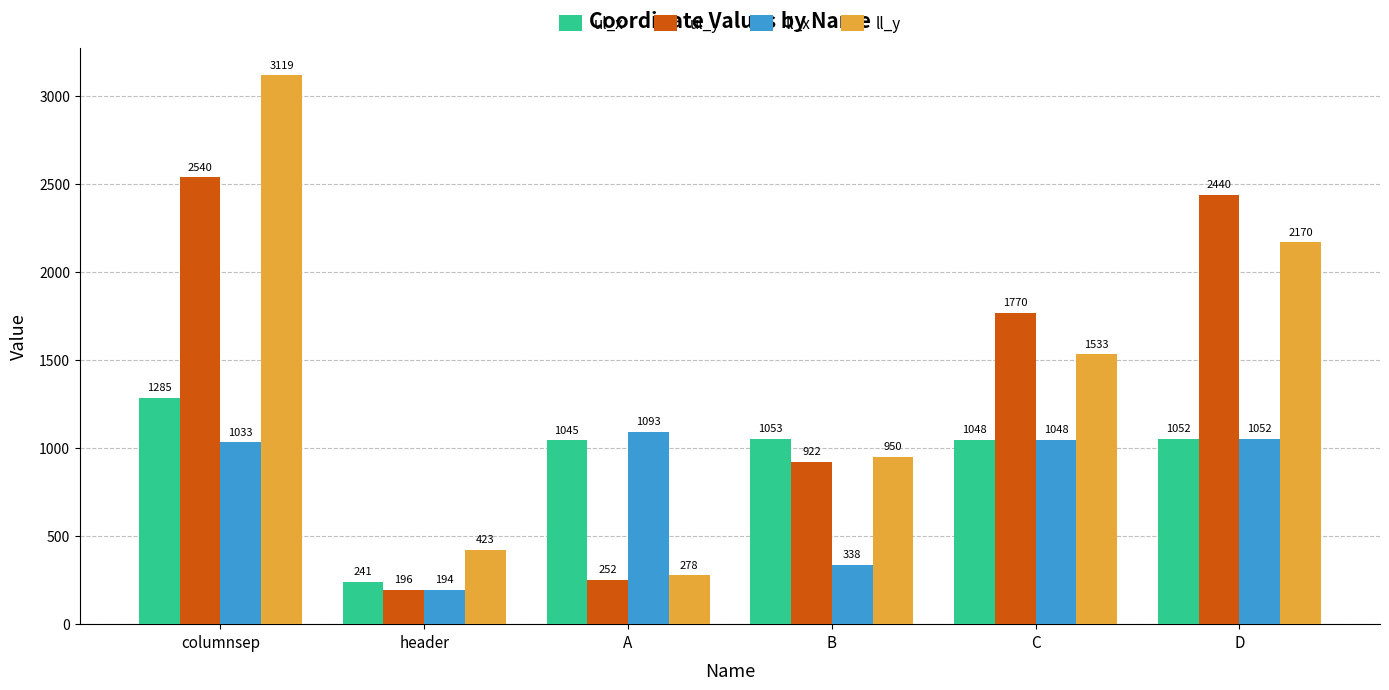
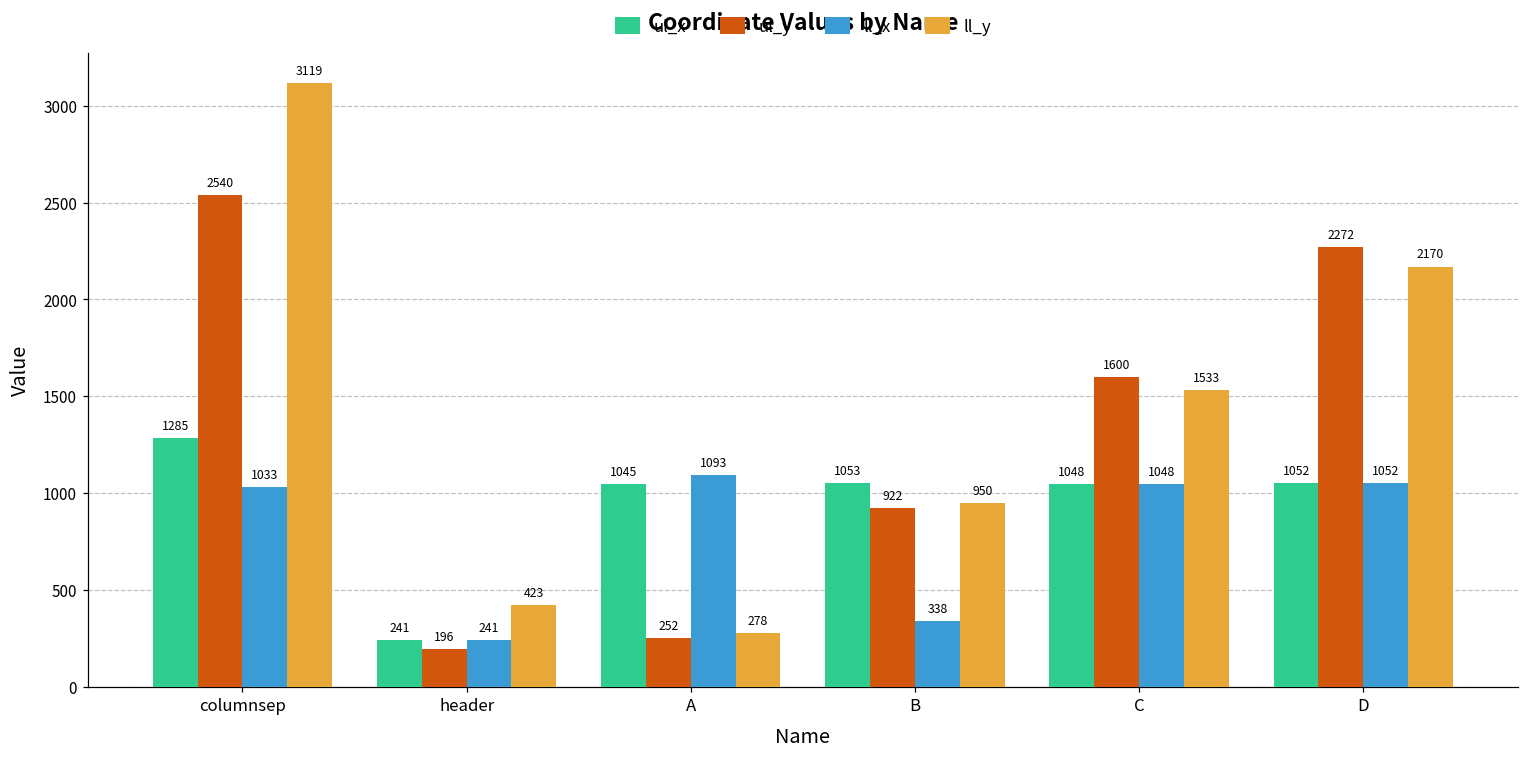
  {
    "ul_x": {
      "columnsep": 1285,
      "header": 241,
      "A": 1045,
      "B": 1053,
      "C": 1048,
      "D": 1052
    },
    "ul_y": {
      "columnsep": 2540,
      "header": 196,
      "A": 252,
      "B": 922,
-     "C": 1770,
-     "D": 2440
+     "C": 1600,
+     "D": 2272
    },
    "ll_x": {
      "columnsep": 1033,
-     "header": 194,
+     "header": 241,
      "A": 1093,
      "B": 338,
      "C": 1048,
      "D": 1052
    },
    "ll_y": {
      "columnsep": 3119,
      "header": 423,
      "A": 278,
      "B": 950,
      "C": 1533,
      "D": 2170
    }
  }
